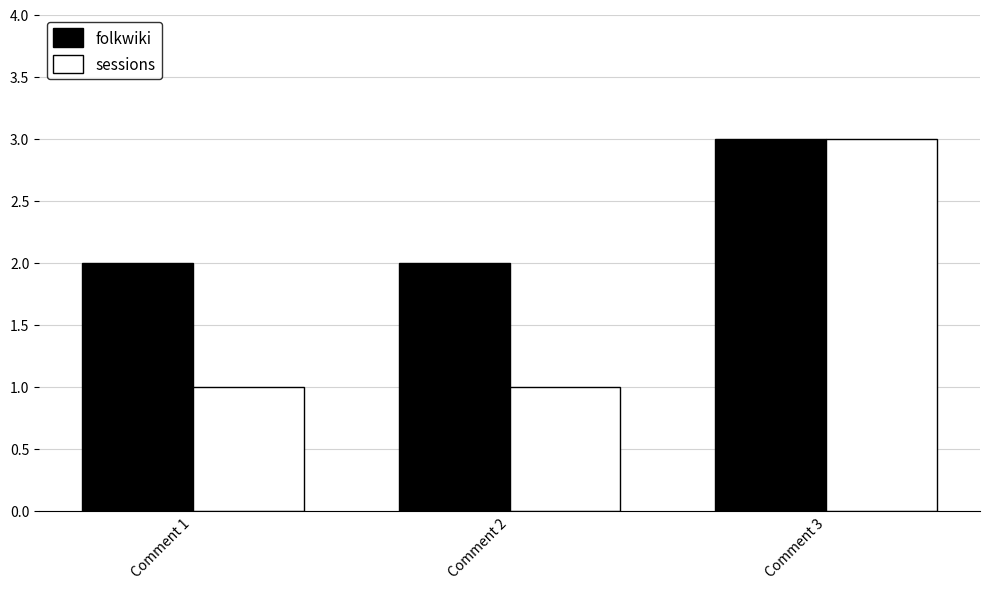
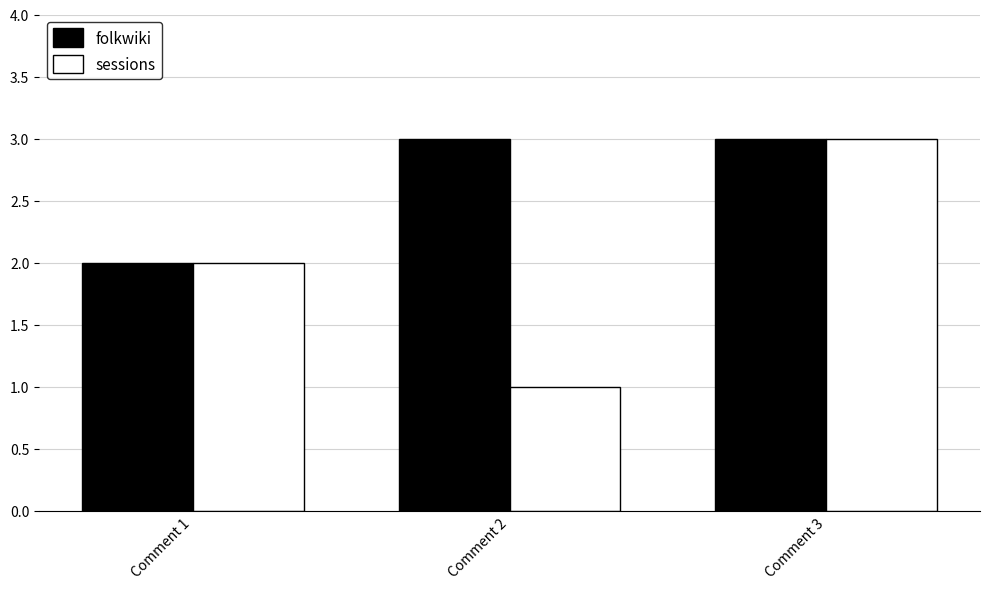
  {
    "folkwiki": {
      "Comment 1": 2,
-     "Comment 2": 2,
+     "Comment 2": 3,
      "Comment 3": 3
    },
    "sessions": {
-     "Comment 1": 1,
+     "Comment 1": 2,
      "Comment 2": 1,
      "Comment 3": 3
    }
  }
